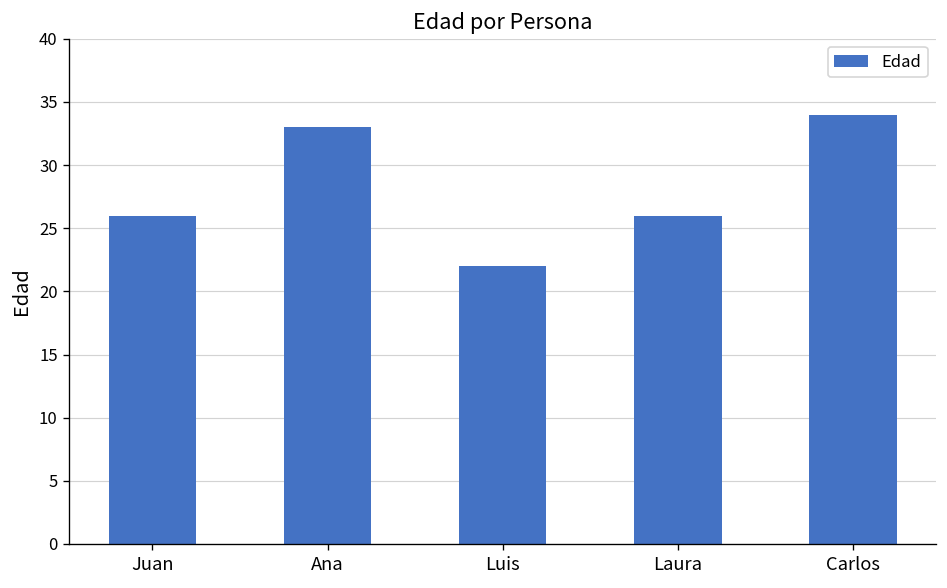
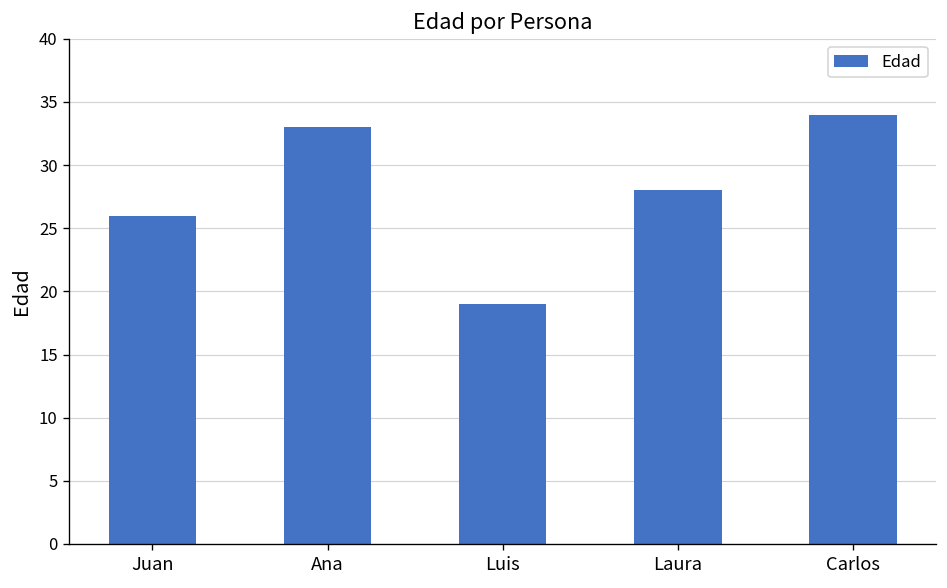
  {
    "Juan": 26,
    "Ana": 33,
-   "Luis": 22,
-   "Laura": 26,
+   "Luis": 19,
+   "Laura": 28,
    "Carlos": 34
  }
